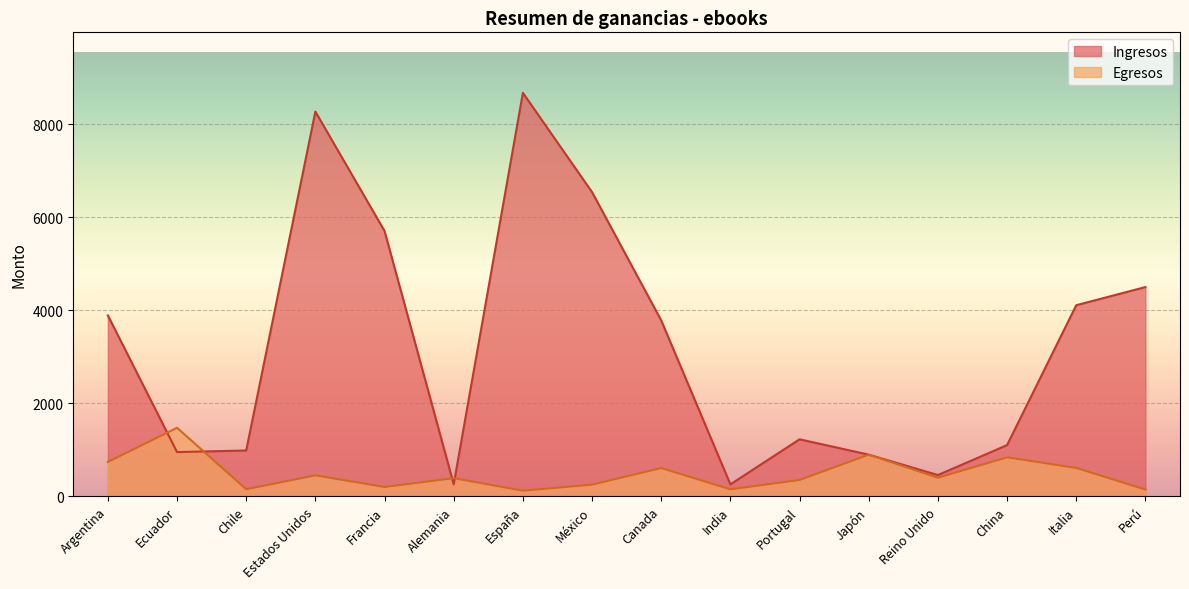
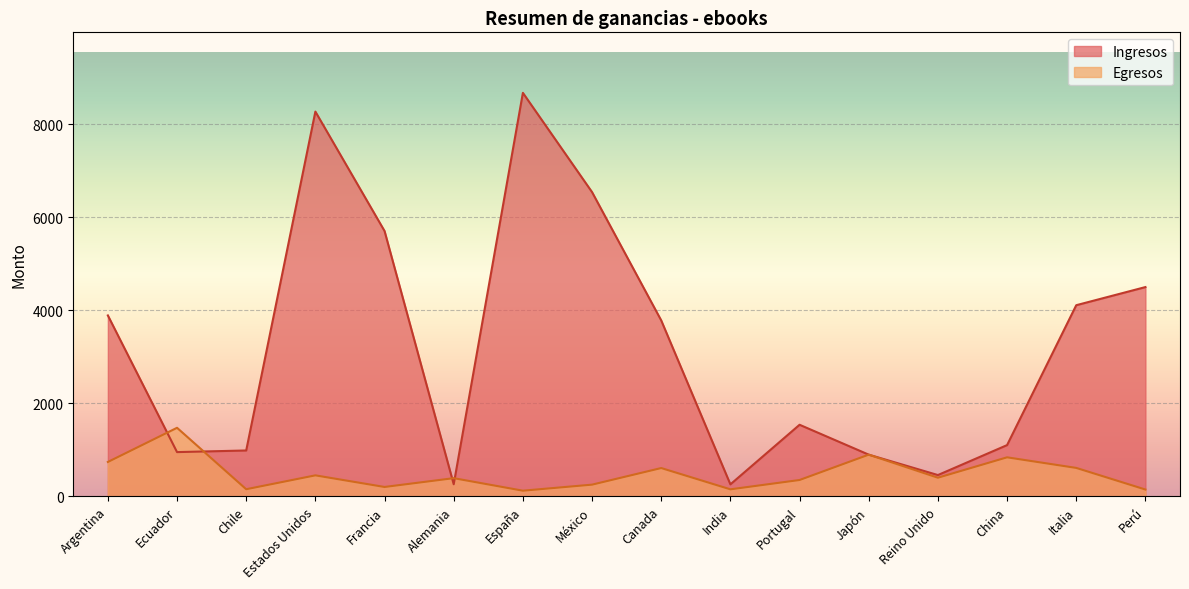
  {
    "Ingresos": {
      "Argentina": 3900,
      "Ecuador": 1000,
      "Chile": 1000,
      "Estados Unidos": 8300,
      "Francia": 5700,
      "Alemania": 300,
      "España": 8700,
      "México": 6500,
      "Canada": 3800,
      "India": 300,
-     "Portugal": 1200,
+     "Portugal": 1500,
      "Reino Unido": 500,
      "China": 1100,
      "Italia": 4100,
      "Perú": 4500
    },
    "Egresos": {
      "Argentina": 700,
      "Ecuador": 1500,
      "Chile": 200,
      "Estados Unidos": 500,
      "Francia": 200,
      "Alemania": 400,
      "España": 100,
      "México": 300,
      "Canada": 600,
      "India": 100,
      "Portugal": 400,
      "Reino Unido": 400,
      "China": 800,
      "Italia": 600,
      "Perú": 100
    }
  }
